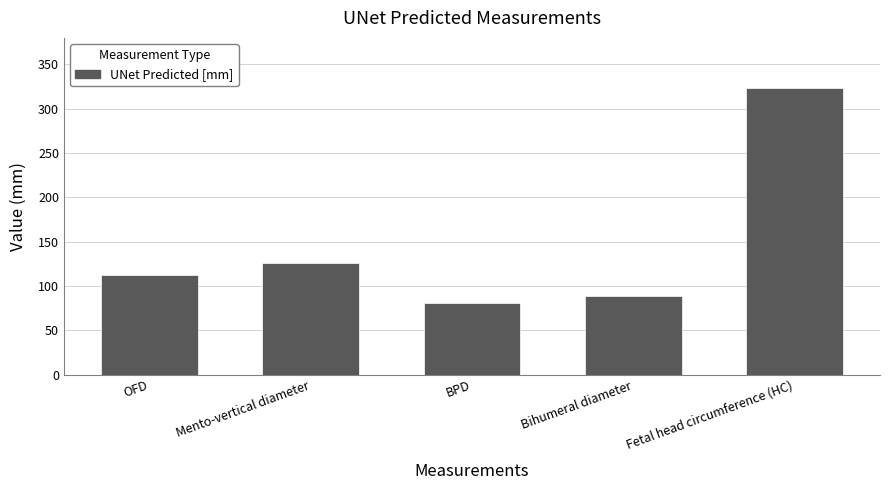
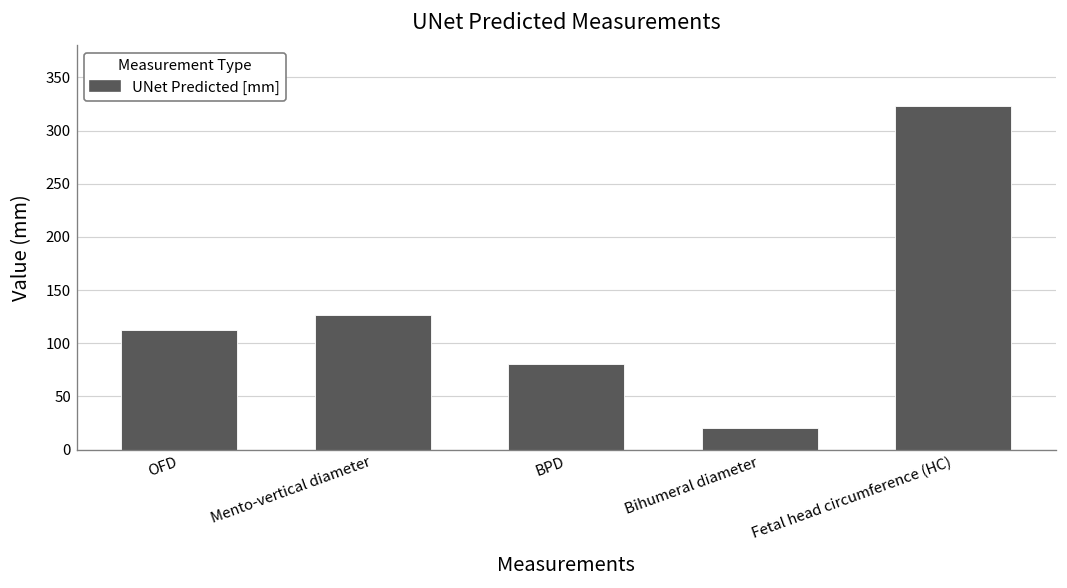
  {
    "OFD": 110,
    "Mento-vertical diameter": 130,
    "BPD": 80,
-   "Bihumeral diameter": 90,
+   "Bihumeral diameter": 20,
    "Fetal head circumference (HC)": 320
  }
